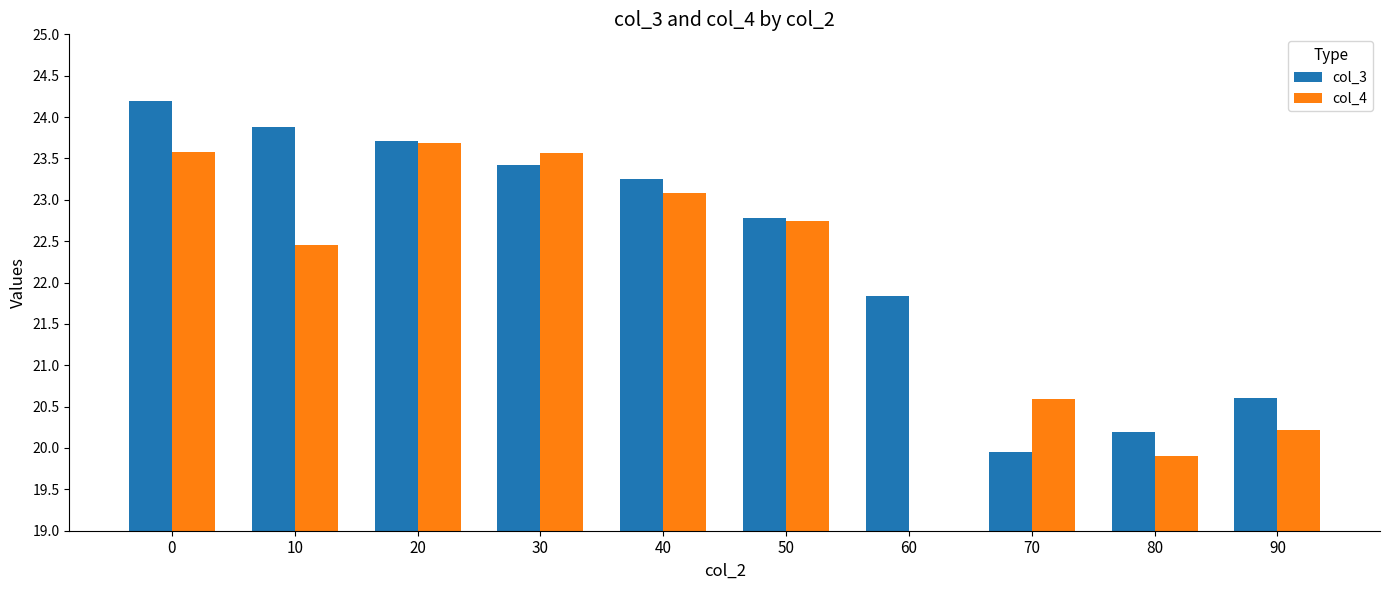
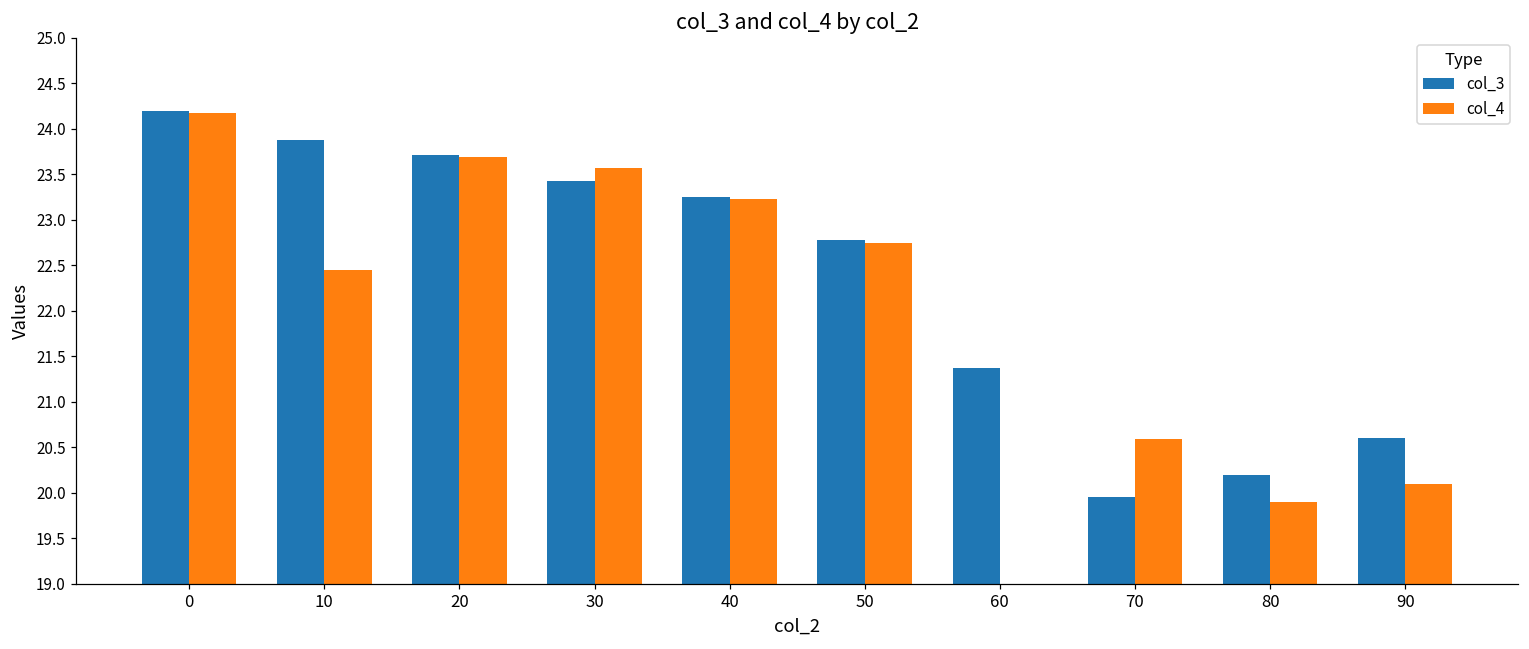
  {
    "col_3": {
      "0": 24.2,
      "10": 23.9,
      "20": 23.7,
      "30": 23.4,
      "40": 23.3,
      "50": 22.8,
-     "60": 21.8,
+     "60": 21.4,
      "70": 20.0,
      "80": 20.2,
      "90": 20.6
    },
    "col_4": {
-     "0": 23.6,
+     "0": 24.2,
      "10": 22.5,
      "20": 23.7,
      "30": 23.6,
-     "40": 23.1,
+     "40": 23.2,
      "50": 22.7,
      "70": 20.6,
      "80": 19.9,
-     "90": 20.2
+     "90": 20.1
    }
  }
